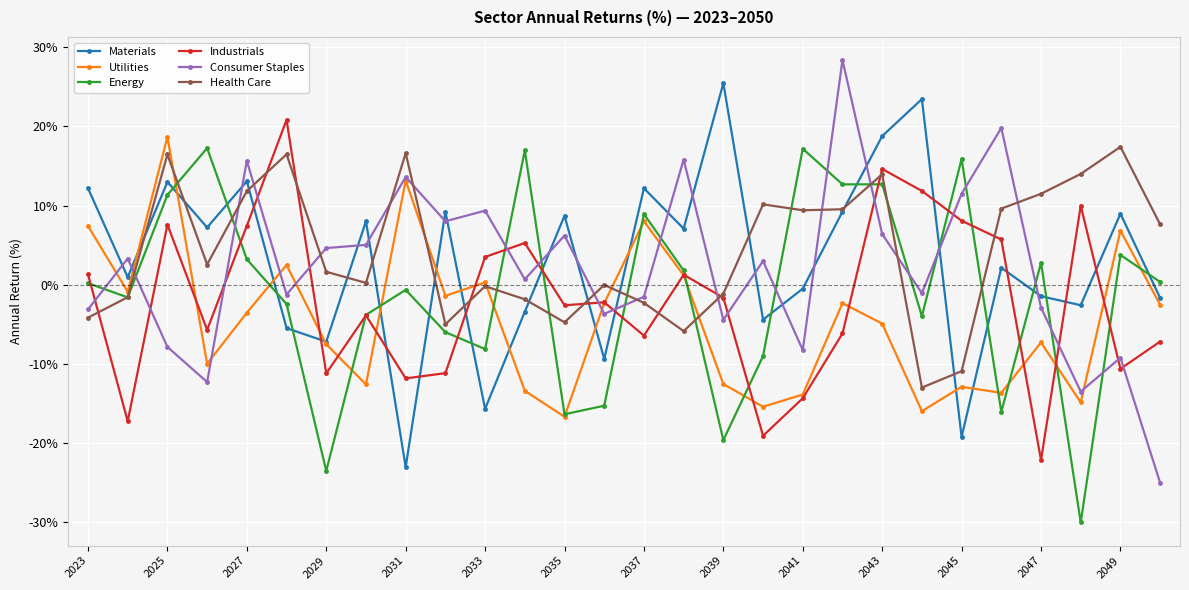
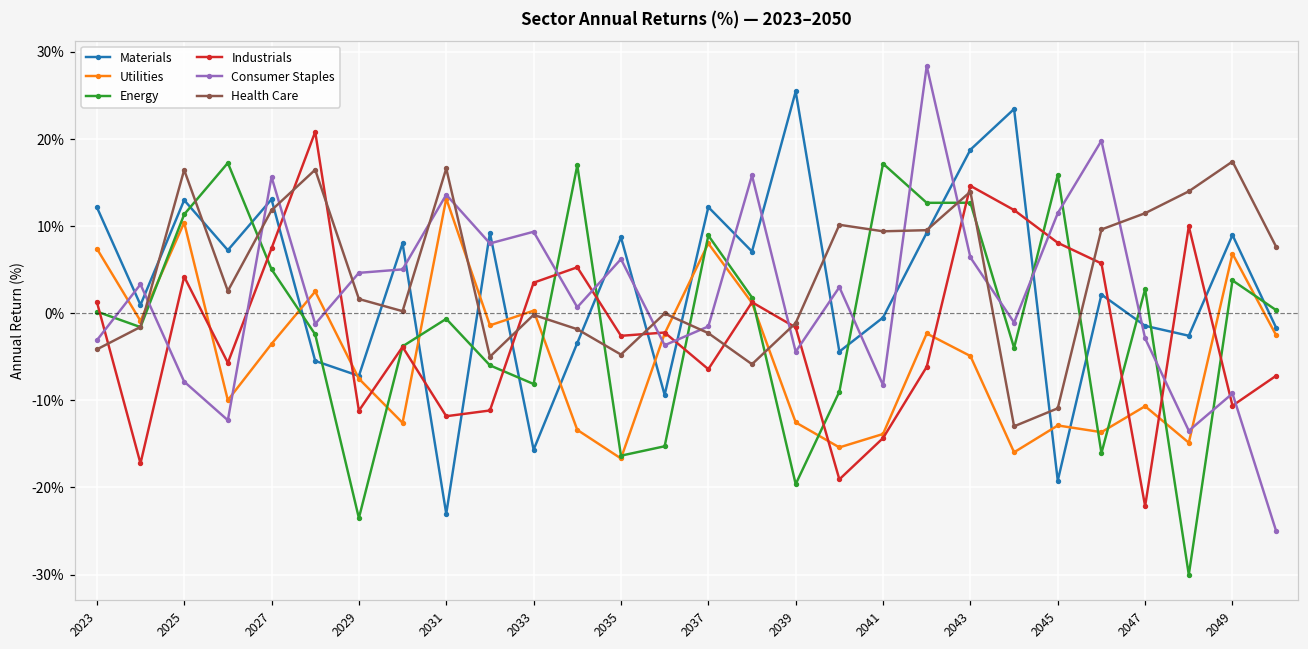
  {
    "Materials": {
      "2023": "12%",
      "2025": "13%",
      "2027": "13%",
      "2029": "-7%",
      "2031": "-23%",
      "2033": "-16%",
      "2035": "9%",
      "2037": "12%",
      "2039": "25%",
      "2041": "0%",
      "2043": "19%",
      "2045": "-19%",
      "2047": "-1%",
      "2049": "9%"
    },
    "Utilities": {
      "2023": "7%",
-     "2025": "19%",
+     "2025": "10%",
      "2027": "-4%",
      "2029": "-8%",
      "2031": "13%",
      "2033": "0%",
      "2037": "8%",
      "2039": "-13%",
      "2041": "-14%",
      "2043": "-5%",
      "2045": "-13%",
-     "2047": "-7%",
+     "2047": "-11%",
      "2049": "7%"
    },
    "Energy": {
      "2023": "0%",
      "2025": "11%",
-     "2027": "3%",
+     "2027": "5%",
      "2029": "-24%",
      "2031": "-1%",
      "2033": "-8%",
      "2037": "9%",
      "2039": "-20%",
      "2041": "17%",
      "2043": "13%",
      "2045": "16%",
      "2047": "3%",
      "2049": "4%"
    },
    "Industrials": {
      "2023": "1%",
-     "2025": "8%",
+     "2025": "4%",
      "2027": "7%",
      "2029": "-11%",
      "2031": "-12%",
      "2033": "4%",
      "2035": "-3%",
      "2037": "-6%",
      "2039": "-2%",
      "2041": "-14%",
      "2043": "15%",
      "2045": "8%",
      "2047": "-22%",
      "2049": "-11%"
    },
    "Consumer Staples": {
      "2023": "-3%",
      "2025": "-8%",
      "2027": "16%",
      "2029": "5%",
      "2031": "14%",
      "2033": "9%",
      "2035": "6%",
      "2037": "-2%",
      "2039": "-4%",
      "2041": "-8%",
      "2043": "6%",
      "2045": "11%",
      "2047": "-3%",
      "2049": "-9%"
    },
    "Health Care": {
      "2023": "-4%",
      "2025": "16%",
      "2027": "12%",
      "2029": "2%",
      "2031": "17%",
      "2033": "0%",
      "2035": "-5%",
      "2037": "-2%",
      "2039": "-1%",
      "2041": "9%",
      "2043": "14%",
      "2045": "-11%",
      "2047": "11%",
      "2049": "17%"
    }
  }
